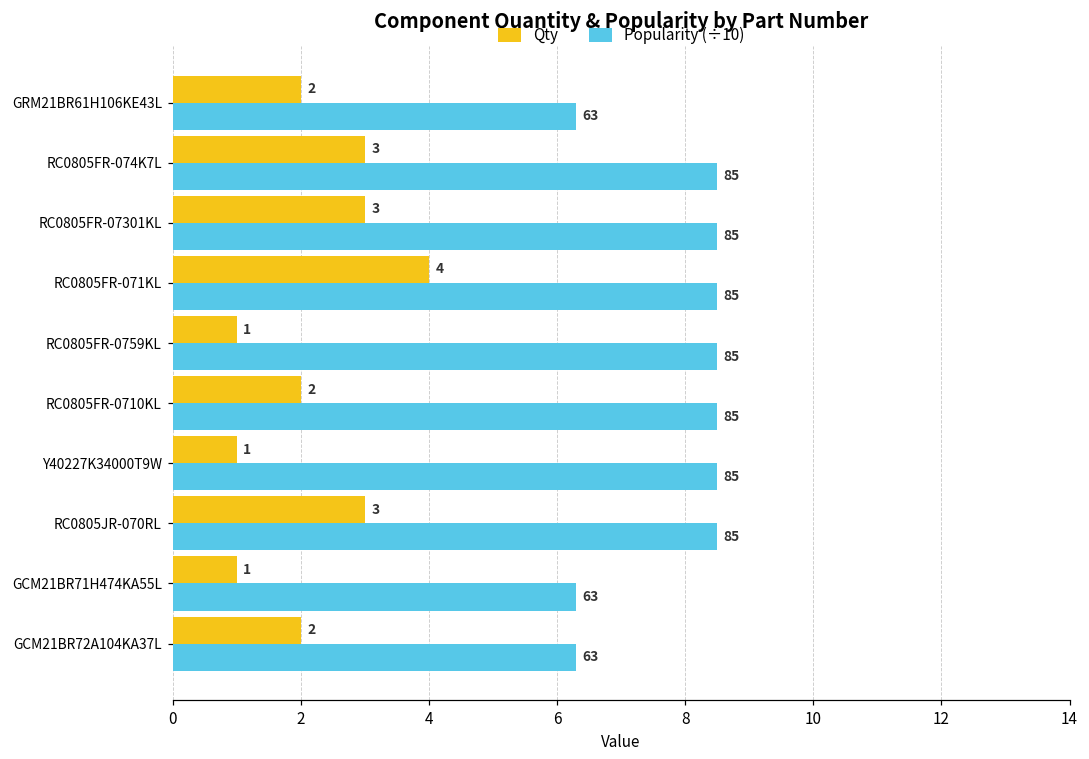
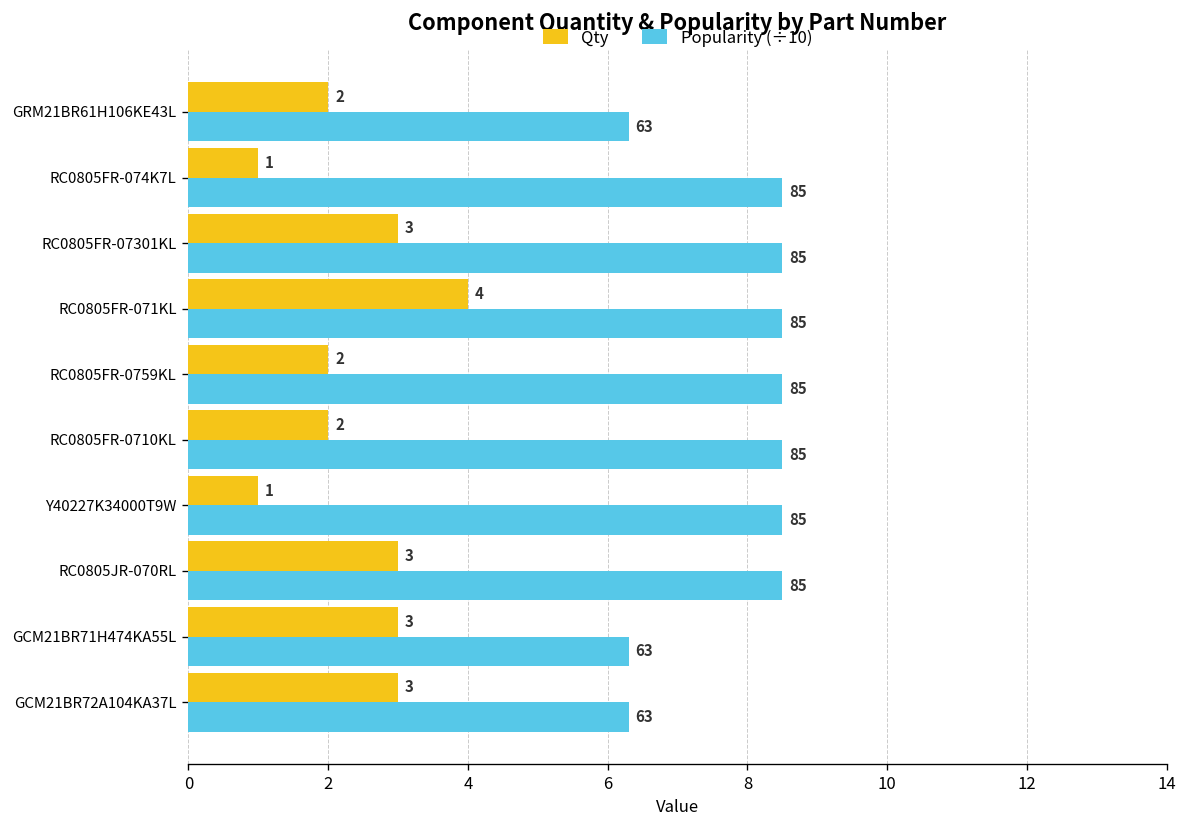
  {
    "Qty": {
      "GRM21BR61H106KE43L": 2,
-     "RC0805FR-074K7L": 3,
+     "RC0805FR-074K7L": 1,
      "RC0805FR-07301KL": 3,
      "RC0805FR-071KL": 4,
-     "RC0805FR-0759KL": 1,
+     "RC0805FR-0759KL": 2,
      "RC0805FR-0710KL": 2,
      "Y40227K34000T9W": 1,
      "RC0805JR-070RL": 3,
-     "GCM21BR71H474KA55L": 1,
-     "GCM21BR72A104KA37L": 2
+     "GCM21BR71H474KA55L": 3,
+     "GCM21BR72A104KA37L": 3
    }
  }
